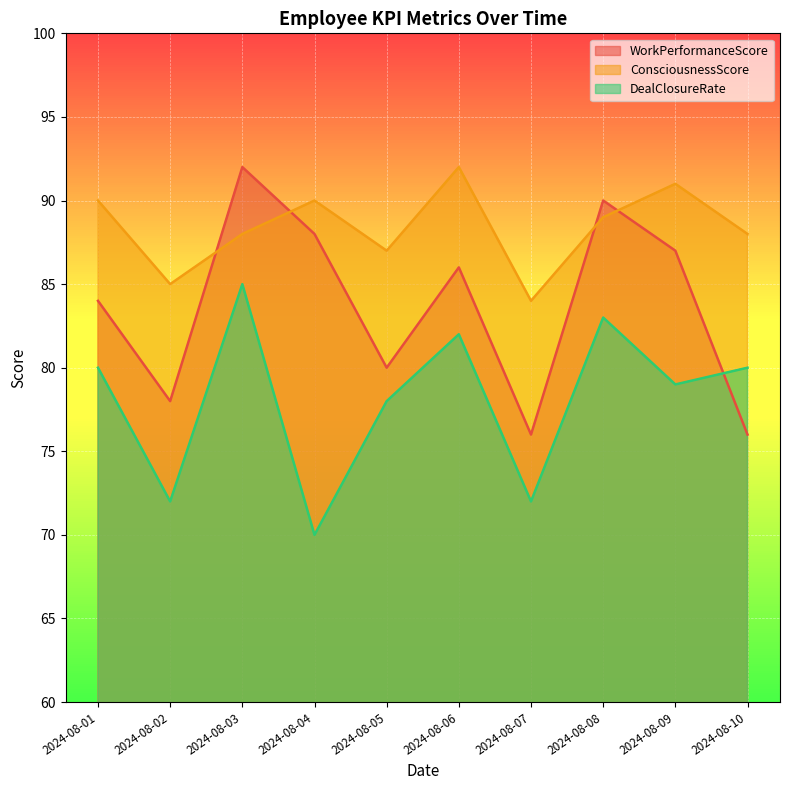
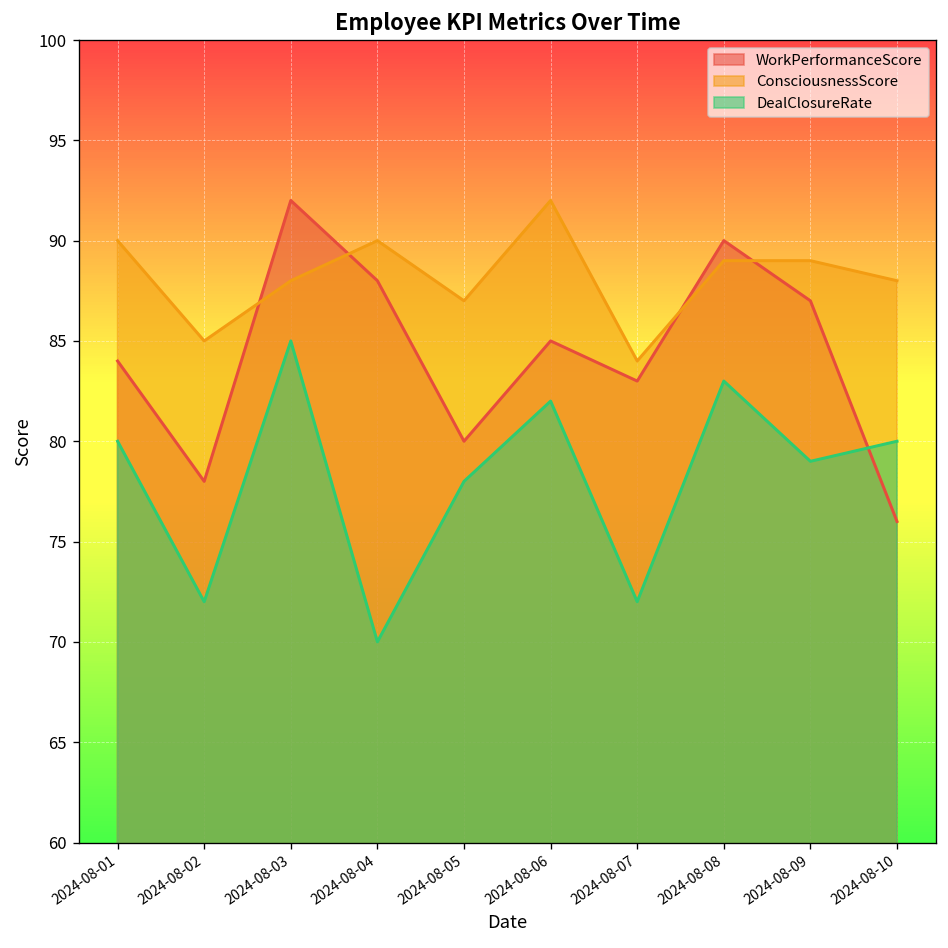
  {
    "WorkPerformanceScore": {
      "2024-08-01": 84,
      "2024-08-02": 78,
      "2024-08-03": 92,
      "2024-08-04": 88,
      "2024-08-05": 80,
-     "2024-08-06": 86,
-     "2024-08-07": 76,
+     "2024-08-06": 85,
+     "2024-08-07": 83,
      "2024-08-08": 90,
      "2024-08-09": 87,
      "2024-08-10": 76
    },
    "ConsciousnessScore": {
      "2024-08-01": 90,
      "2024-08-02": 85,
      "2024-08-03": 88,
      "2024-08-04": 90,
      "2024-08-05": 87,
      "2024-08-06": 92,
      "2024-08-07": 84,
      "2024-08-08": 89,
-     "2024-08-09": 91,
+     "2024-08-09": 89,
      "2024-08-10": 88
    },
    "DealClosureRate": {
      "2024-08-01": 80,
      "2024-08-02": 72,
      "2024-08-03": 85,
      "2024-08-04": 70,
      "2024-08-05": 78,
      "2024-08-06": 82,
      "2024-08-07": 72,
      "2024-08-08": 83,
      "2024-08-09": 79,
      "2024-08-10": 80
    }
  }
